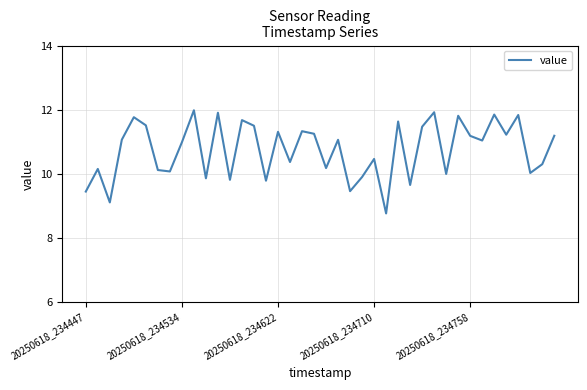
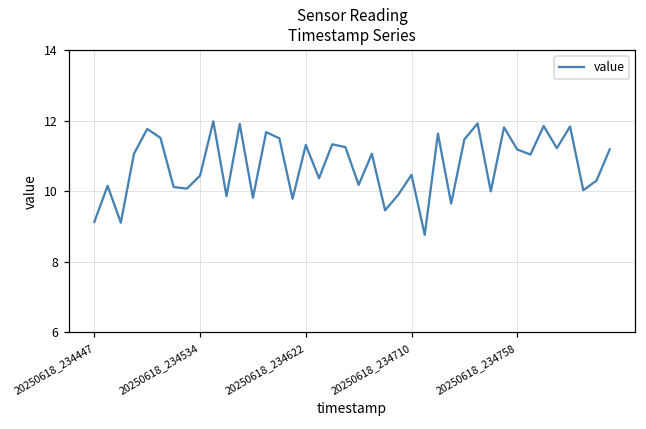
  {
-   "20250618_234447": 9.4,
-   "20250618_234534": 11.0,
+   "20250618_234447": 9.1,
+   "20250618_234534": 10.4,
    "20250618_234622": 11.3,
    "20250618_234710": 10.5,
    "20250618_234758": 11.2
  }
